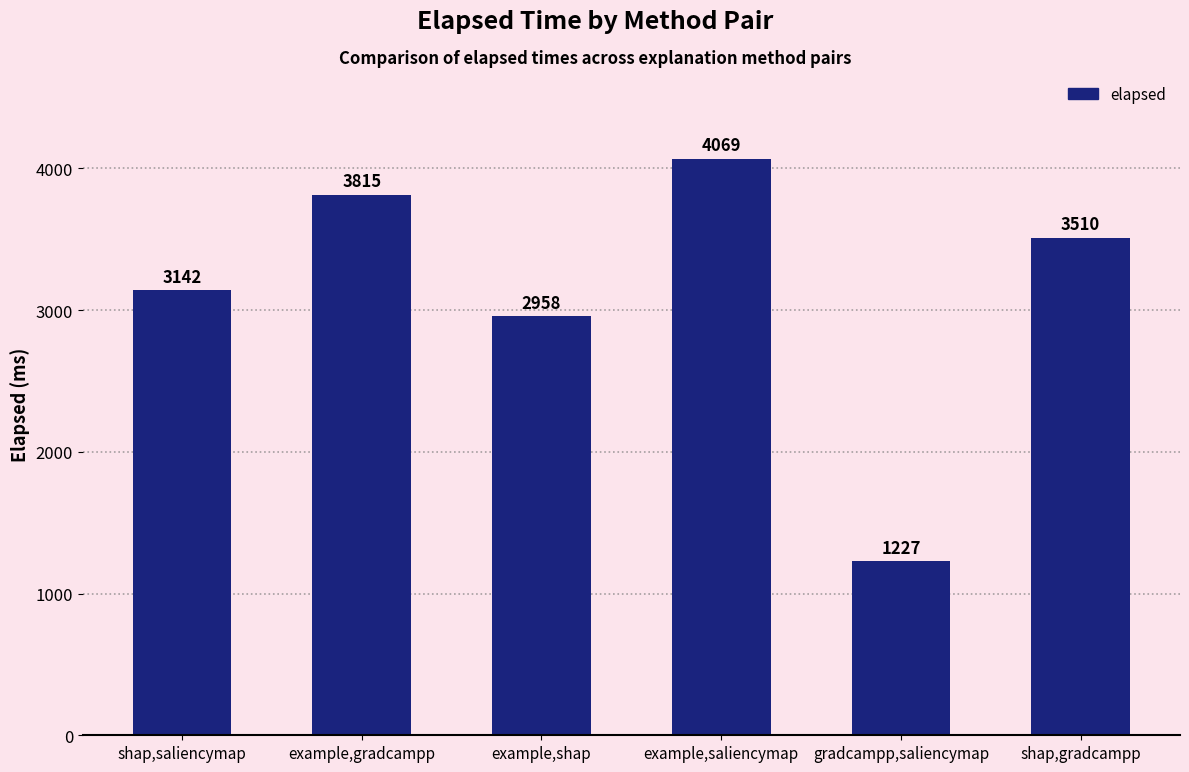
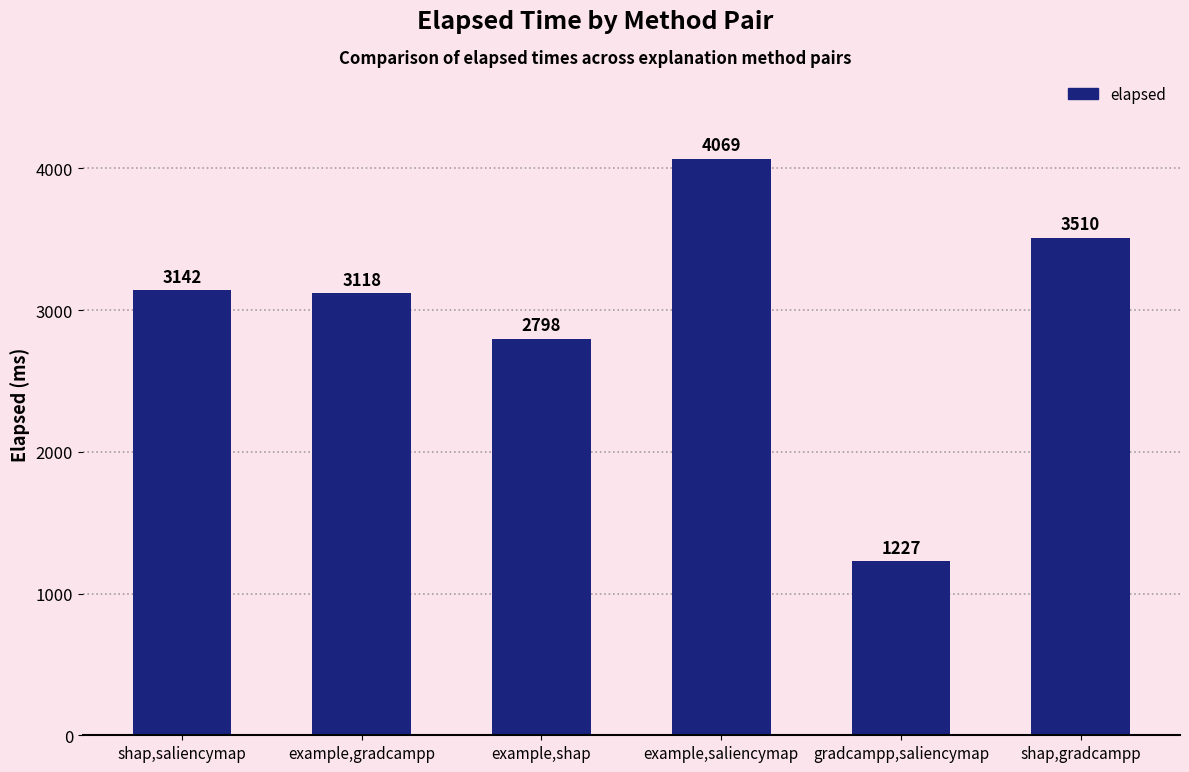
  {
    "shap,saliencymap": 3142,
-   "example,gradcampp": 3815,
-   "example,shap": 2958,
+   "example,gradcampp": 3118,
+   "example,shap": 2798,
    "example,saliencymap": 4069,
    "gradcampp,saliencymap": 1227,
    "shap,gradcampp": 3510
  }
